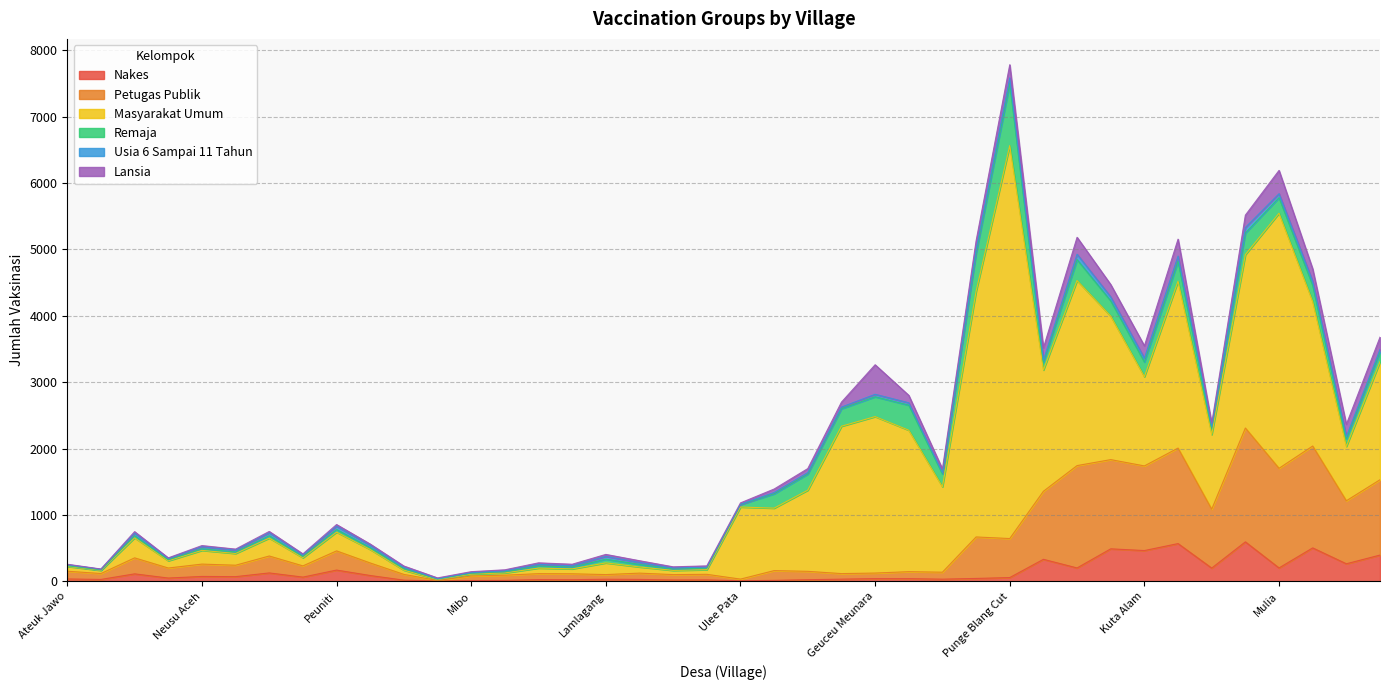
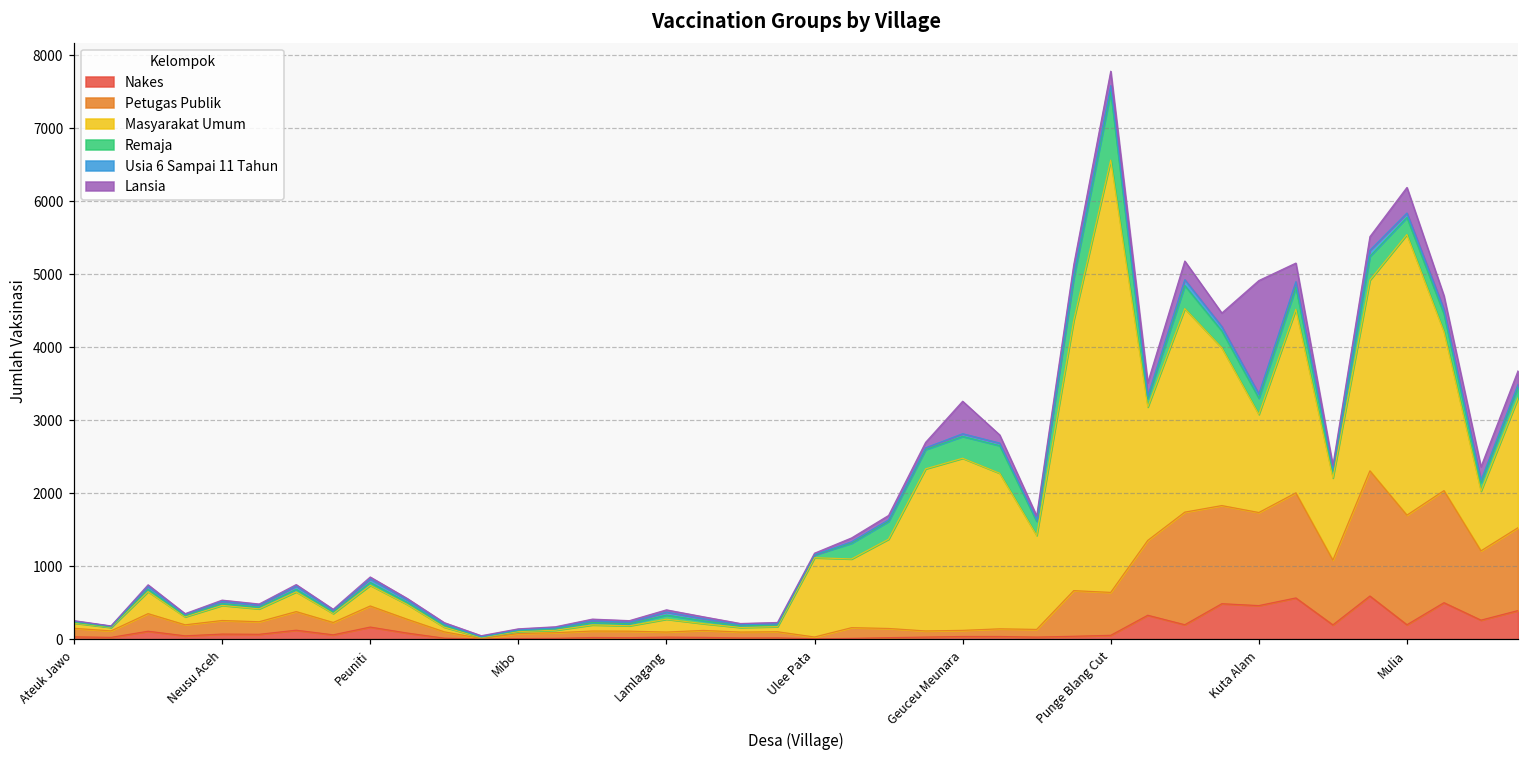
  {
    "Masyarakat Umum": {
      "Peuniti": 300,
      "Lamlagang": 200,
      "Geuceu Meunara": 2400,
      "Punge Blang Cut": 5900,
      "Kuta Alam": 1300,
      "Mulia": 3800
    },
    "Remaja": {
      "Peuniti": 0,
      "Lamlagang": 100,
      "Punge Blang Cut": 900,
      "Kuta Alam": 200,
      "Mulia": 200
    },
    "Usia 6 Sampai 11 Tahun": {
      "Punge Blang Cut": 100,
      "Kuta Alam": 100,
      "Mulia": 100
    },
    "Lansia": {
      "Geuceu Meunara": 400,
      "Punge Blang Cut": 200,
-     "Kuta Alam": 200,
+     "Kuta Alam": 1600,
      "Mulia": 400
    }
  }
